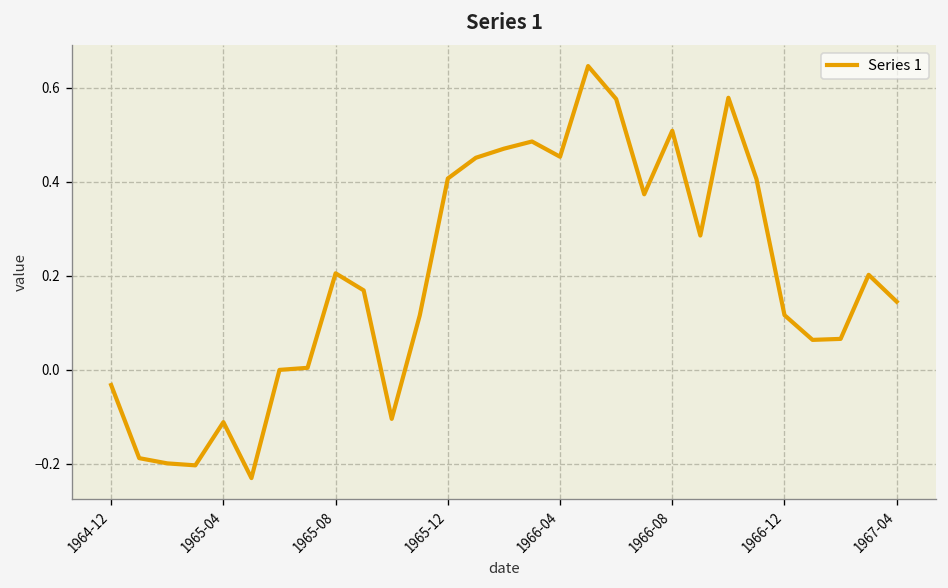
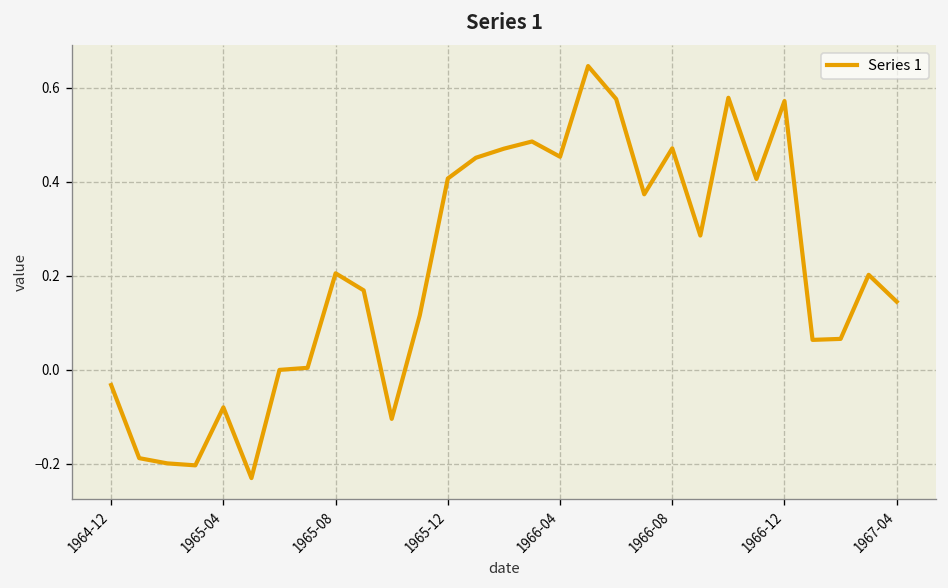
  {
    "1964-12": -0.03,
-   "1965-04": -0.11,
+   "1965-04": -0.08,
    "1965-08": 0.21,
    "1965-12": 0.41,
    "1966-04": 0.45,
-   "1966-08": 0.51,
-   "1966-12": 0.12,
+   "1966-08": 0.47,
+   "1966-12": 0.57,
    "1967-04": 0.14
  }
